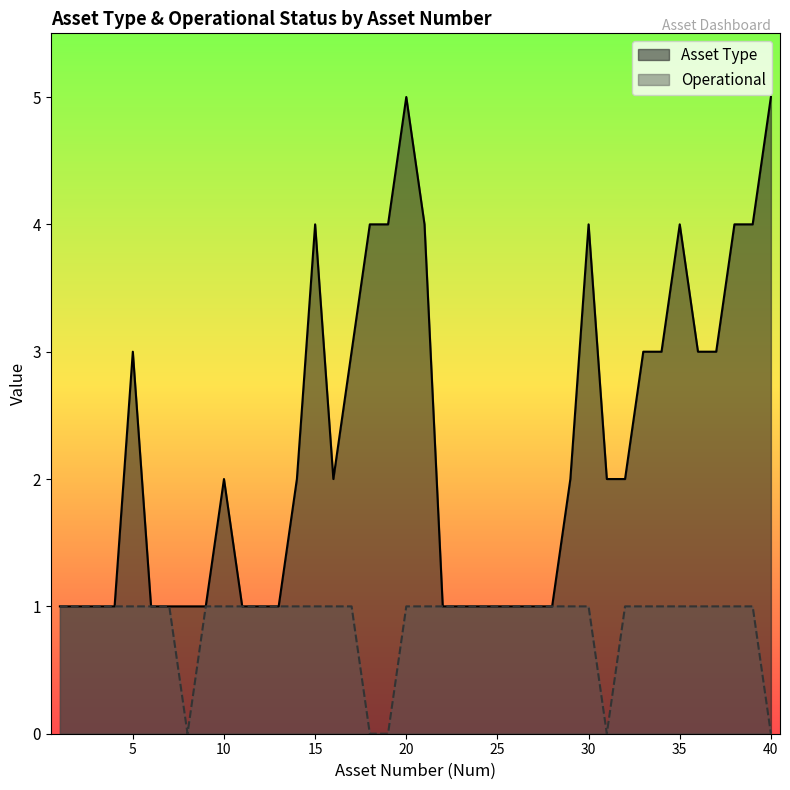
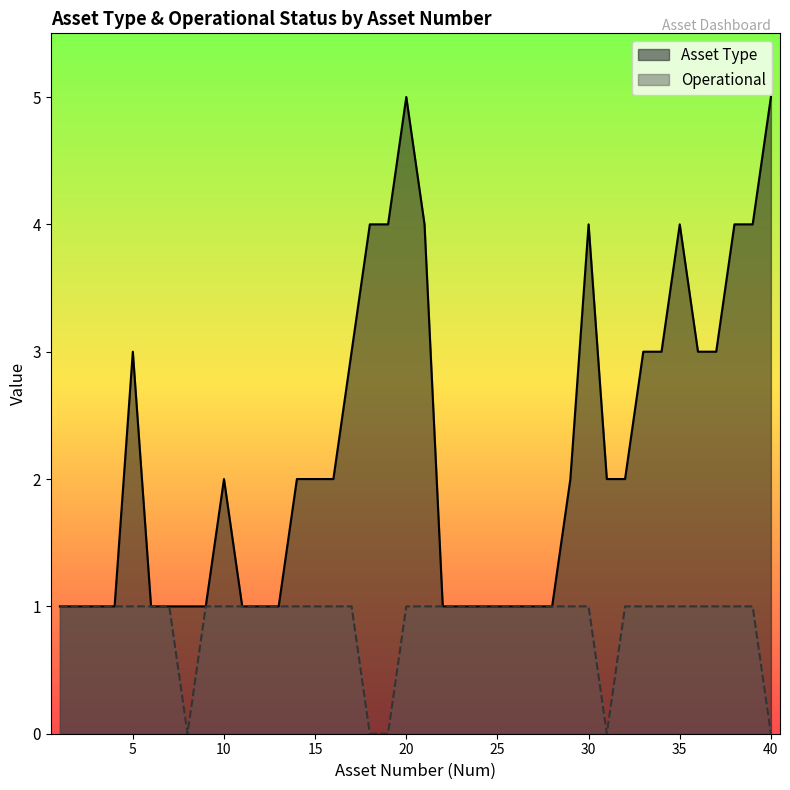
  {
    "Asset Type": {
      "5": 3,
      "10": 2,
-     "15": 4,
+     "15": 2,
      "20": 5,
      "30": 4,
      "35": 4,
      "40": 5
    },
    "Operational": {
      "5": 1,
      "10": 1,
      "15": 1,
      "20": 1,
      "30": 1,
      "35": 1,
      "40": 0
    }
  }
